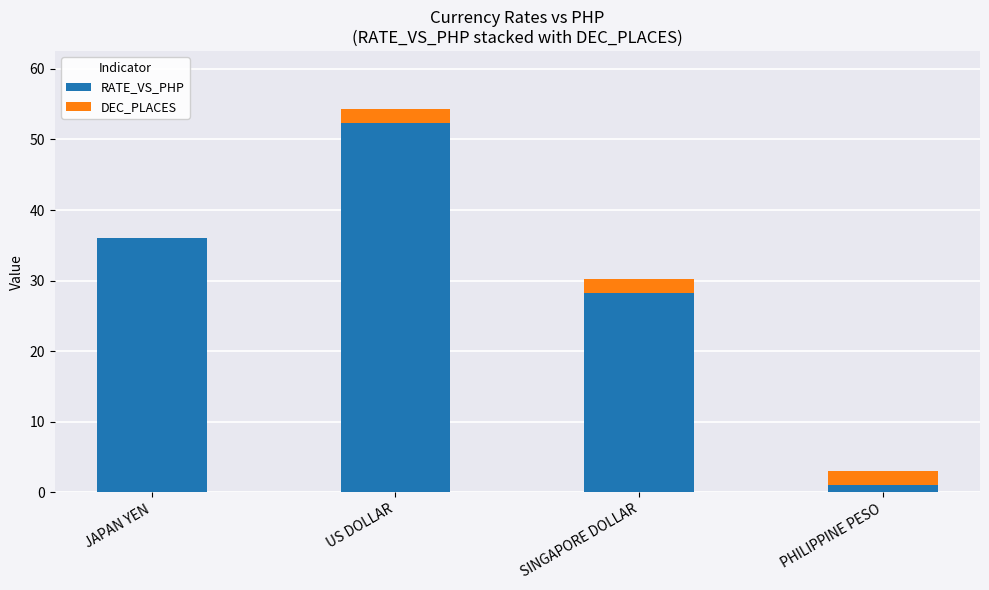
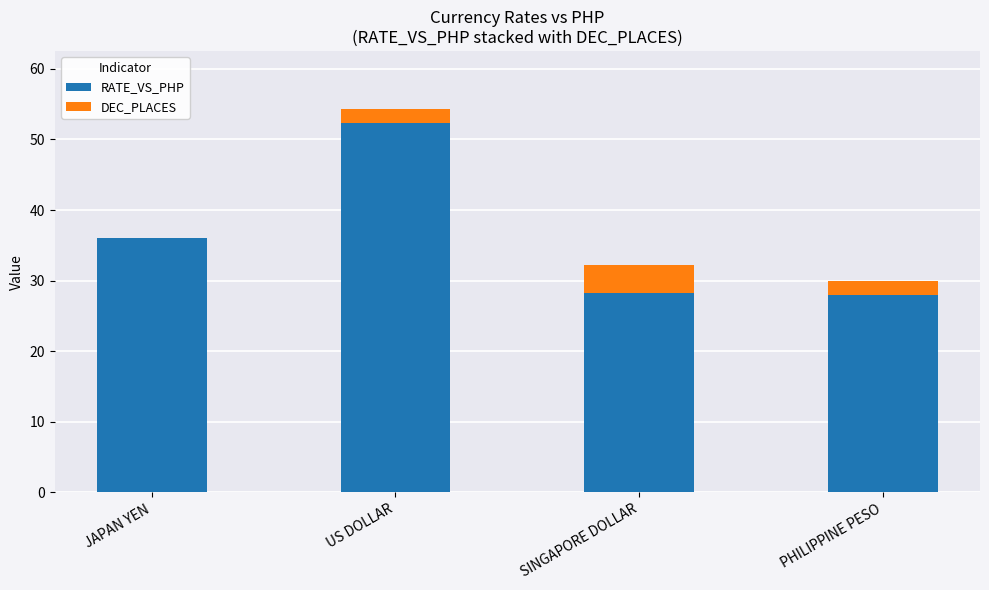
  {
    "RATE_VS_PHP": {
      "JAPAN YEN": 36,
      "US DOLLAR": 52,
      "SINGAPORE DOLLAR": 28,
-     "PHILIPPINE PESO": 1
+     "PHILIPPINE PESO": 28
    },
    "DEC_PLACES": {
      "JAPAN YEN": 0,
      "US DOLLAR": 2,
-     "SINGAPORE DOLLAR": 2,
+     "SINGAPORE DOLLAR": 4,
      "PHILIPPINE PESO": 2
    }
  }
